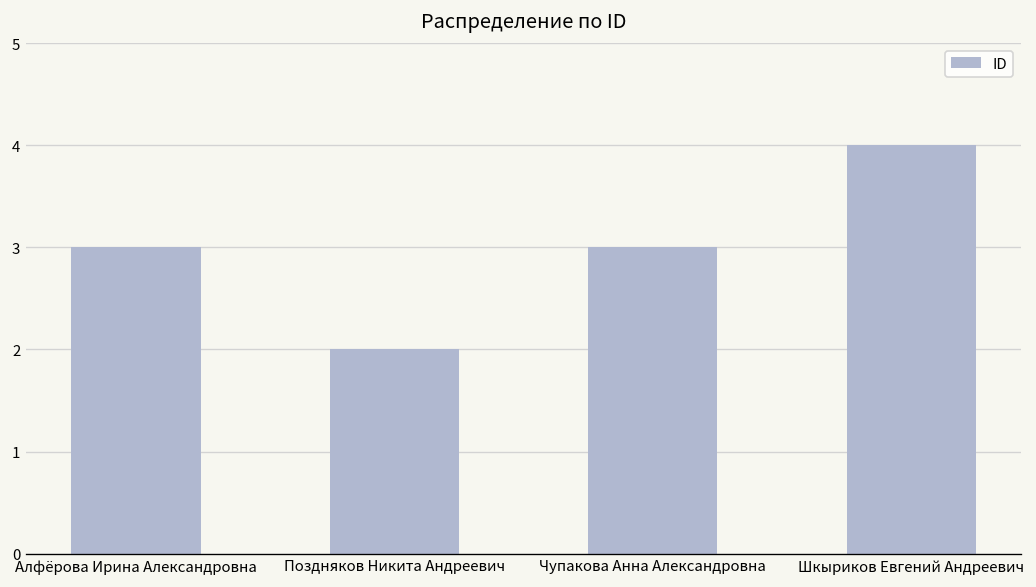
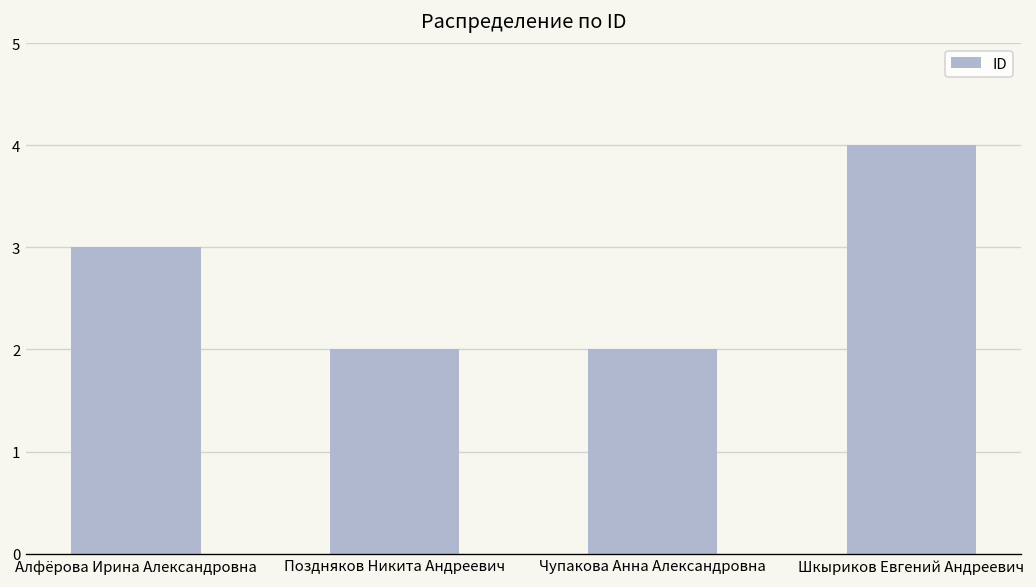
  {
    "Алфёрова Ирина Александровна": 3,
    "Поздняков Никита Андреевич": 2,
-   "Чупакова Анна Александровна": 3,
+   "Чупакова Анна Александровна": 2,
    "Шкыриков Евгений Андреевич": 4
  }
